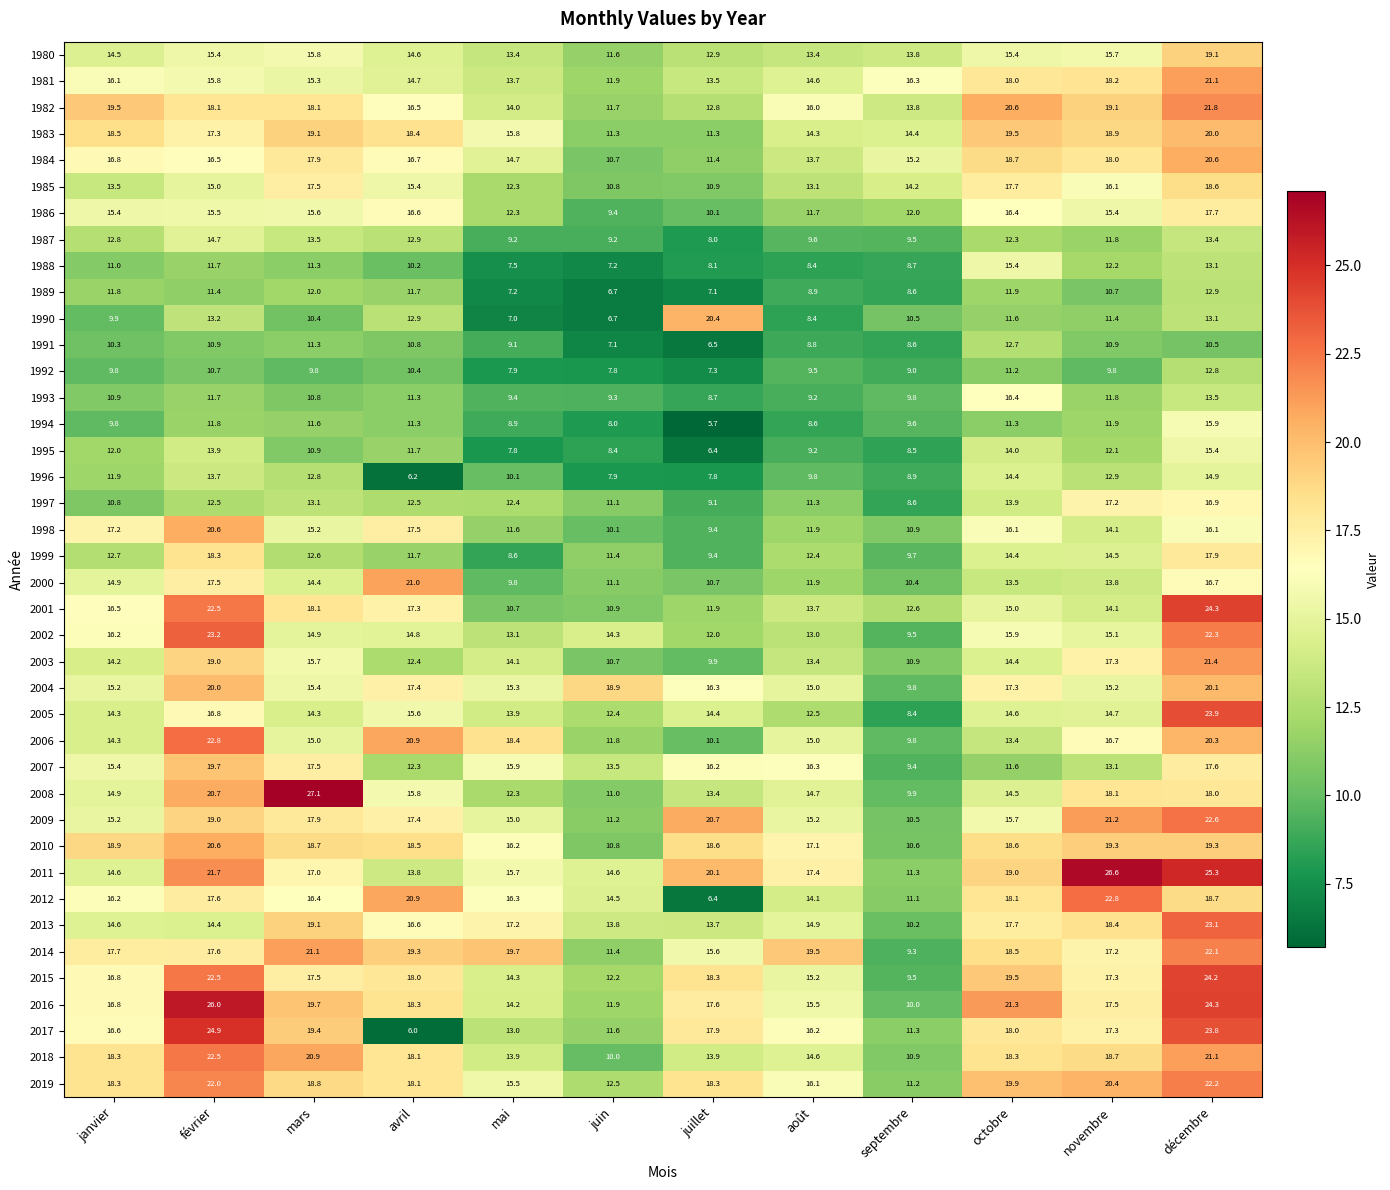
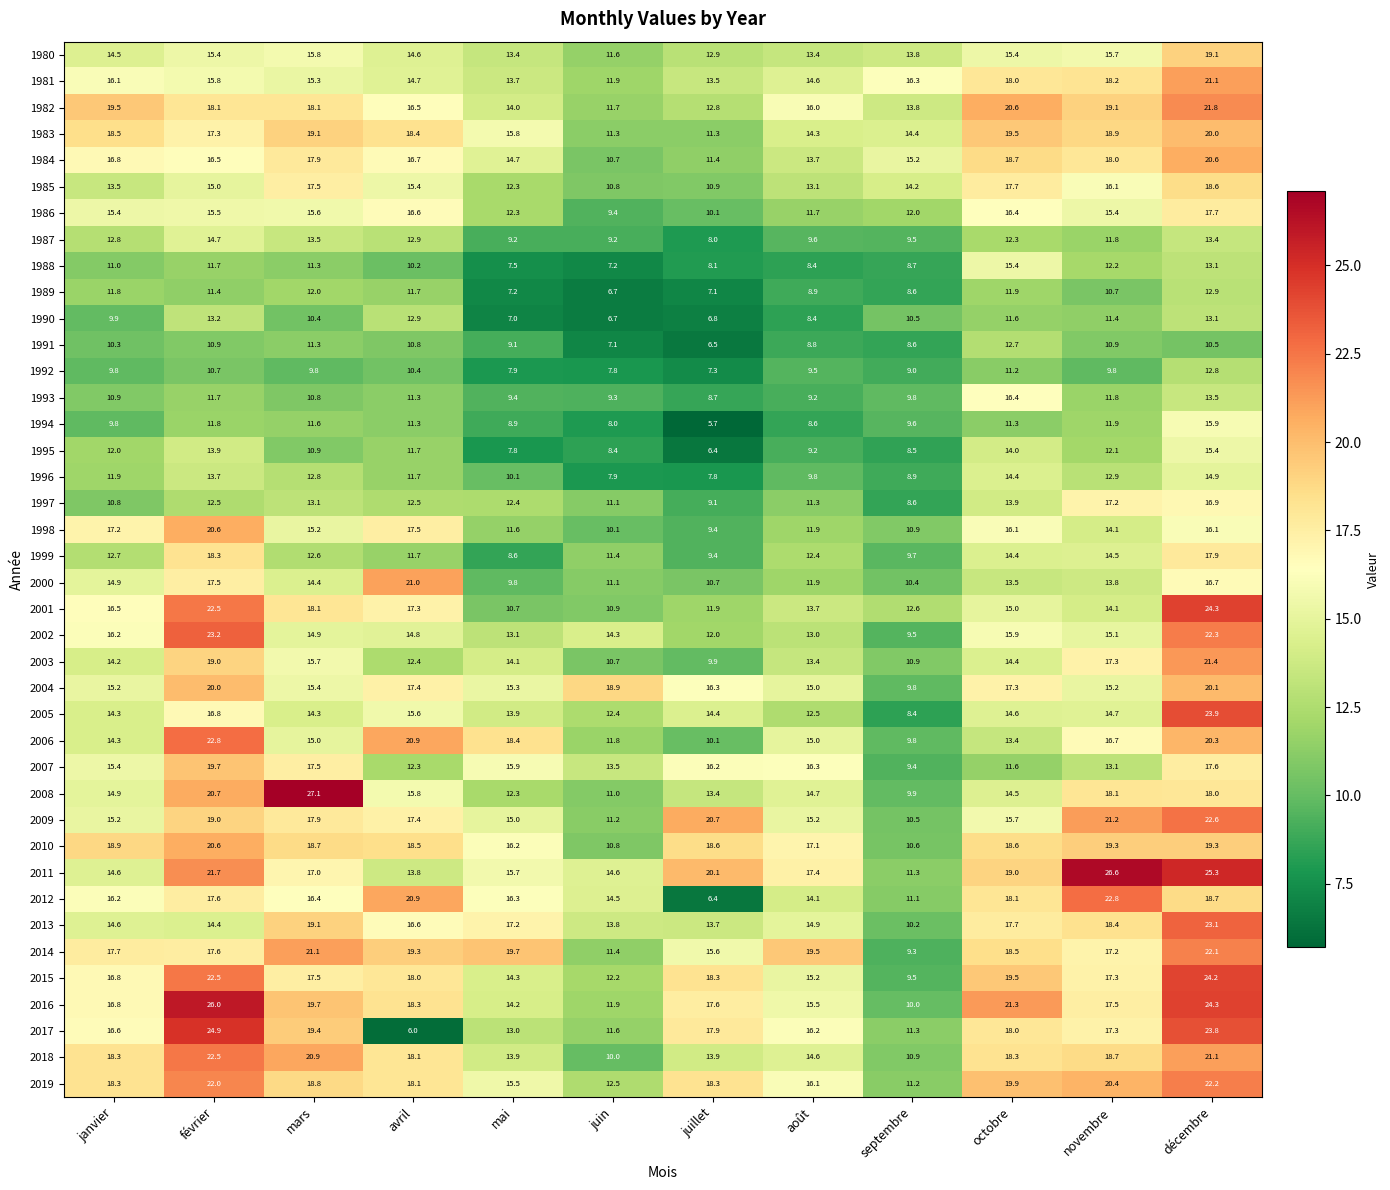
  {
    "1990": {
      "janvier": 9.9,
      "février": 13.2,
      "mars": 10.4,
      "avril": 12.9,
      "mai": 7.0,
      "juin": 6.7,
-     "juillet": 20.4,
+     "juillet": 6.8,
      "août": 8.4,
      "septembre": 10.5,
      "octobre": 11.6,
      "novembre": 11.4,
      "décembre": 13.1
    },
    "1996": {
      "janvier": 11.9,
      "février": 13.7,
      "mars": 12.8,
-     "avril": 6.2,
+     "avril": 11.7,
      "mai": 10.1,
      "juin": 7.9,
      "juillet": 7.8,
      "août": 9.8,
      "septembre": 8.9,
      "octobre": 14.4,
      "novembre": 12.9,
      "décembre": 14.9
    }
  }
